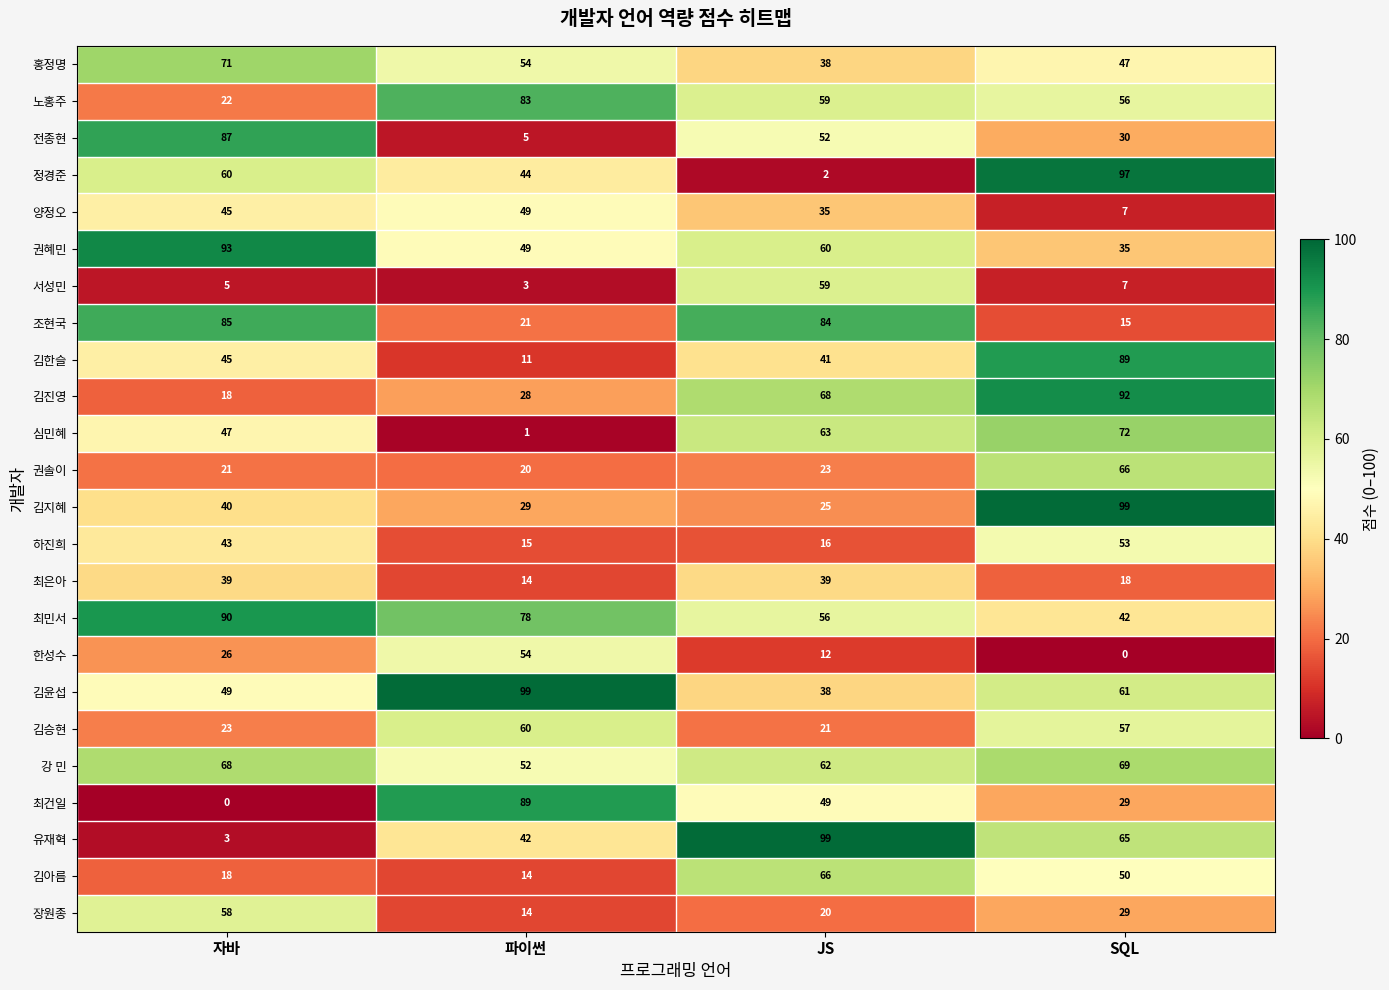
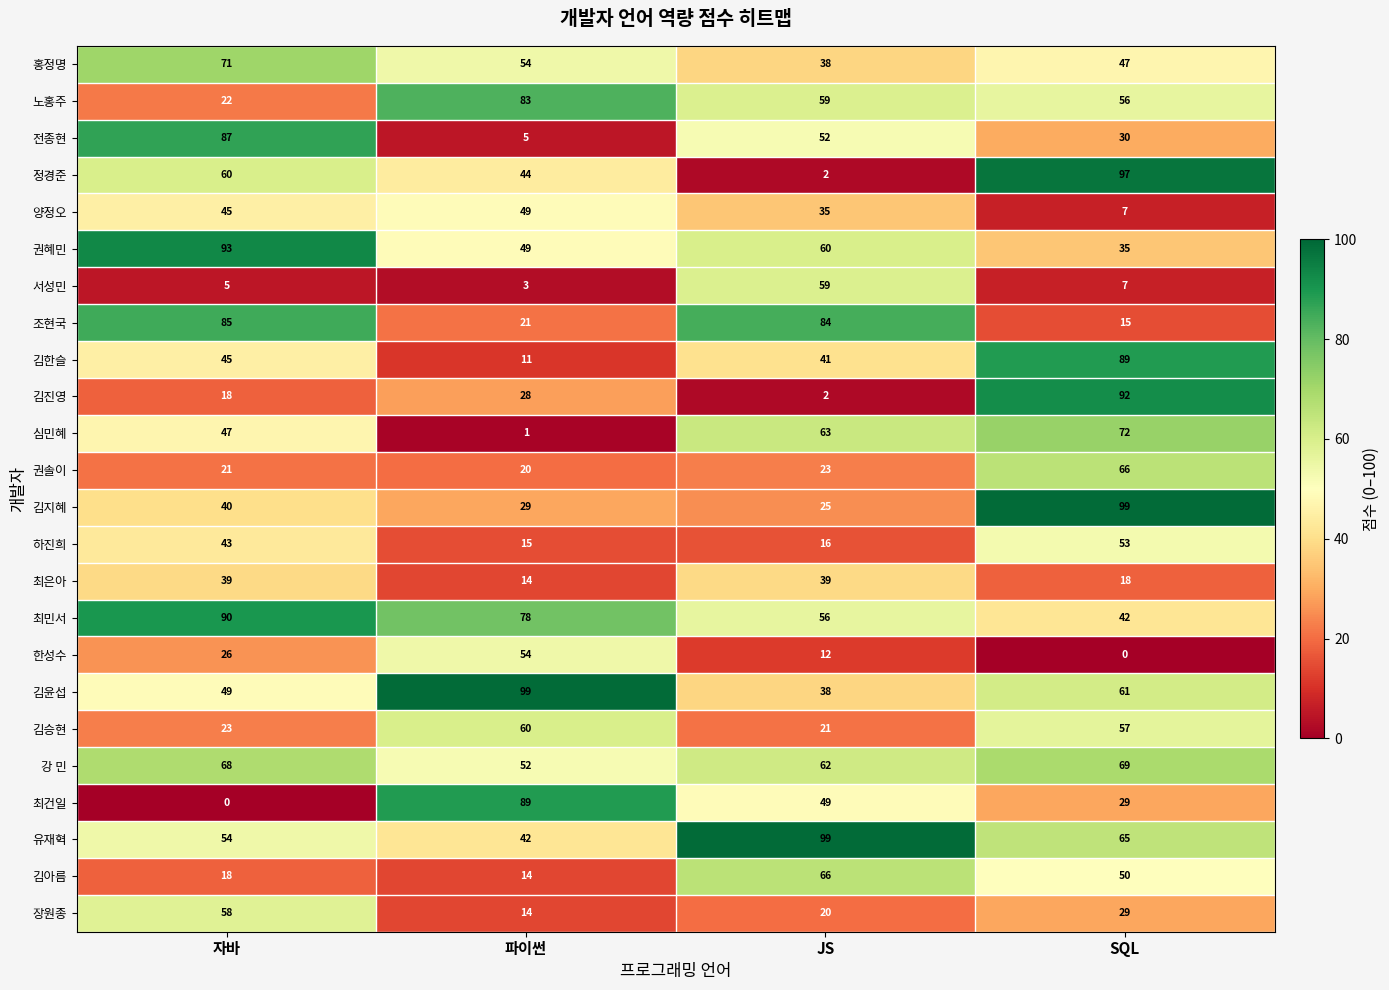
  {
    "홍정명": {
      "자바": 71,
      "파이썬": 54,
      "JS": 38,
      "SQL": 47
    },
    "노홍주": {
      "자바": 22,
      "파이썬": 83,
      "JS": 59,
      "SQL": 56
    },
    "전종현": {
      "자바": 87,
      "파이썬": 5,
      "JS": 52,
      "SQL": 30
    },
    "정경준": {
      "자바": 60,
      "파이썬": 44,
      "JS": 2,
      "SQL": 97
    },
    "양정오": {
      "자바": 45,
      "파이썬": 49,
      "JS": 35,
      "SQL": 7
    },
    "권혜민": {
      "자바": 93,
      "파이썬": 49,
      "JS": 60,
      "SQL": 35
    },
    "서성민": {
      "자바": 5,
      "파이썬": 3,
      "JS": 59,
      "SQL": 7
    },
    "조현국": {
      "자바": 85,
      "파이썬": 21,
      "JS": 84,
      "SQL": 15
    },
    "김한슬": {
      "자바": 45,
      "파이썬": 11,
      "JS": 41,
      "SQL": 89
    },
    "김진영": {
      "자바": 18,
      "파이썬": 28,
-     "JS": 68,
+     "JS": 2,
      "SQL": 92
    },
    "심민혜": {
      "자바": 47,
      "파이썬": 1,
      "JS": 63,
      "SQL": 72
    },
    "권솔이": {
      "자바": 21,
      "파이썬": 20,
      "JS": 23,
      "SQL": 66
    },
    "김지혜": {
      "자바": 40,
      "파이썬": 29,
      "JS": 25,
      "SQL": 99
    },
    "하진희": {
      "자바": 43,
      "파이썬": 15,
      "JS": 16,
      "SQL": 53
    },
    "최은아": {
      "자바": 39,
      "파이썬": 14,
      "JS": 39,
      "SQL": 18
    },
    "최민서": {
      "자바": 90,
      "파이썬": 78,
      "JS": 56,
      "SQL": 42
    },
    "한성수": {
      "자바": 26,
      "파이썬": 54,
      "JS": 12,
      "SQL": 0
    },
    "김윤섭": {
      "자바": 49,
      "파이썬": 99,
      "JS": 38,
      "SQL": 61
    },
    "김승현": {
      "자바": 23,
      "파이썬": 60,
      "JS": 21,
      "SQL": 57
    },
    "강 민": {
      "자바": 68,
      "파이썬": 52,
      "JS": 62,
      "SQL": 69
    },
    "최건일": {
      "자바": 0,
      "파이썬": 89,
      "JS": 49,
      "SQL": 29
    },
    "유재혁": {
-     "자바": 3,
+     "자바": 54,
      "파이썬": 42,
      "JS": 99,
      "SQL": 65
    },
    "김아름": {
      "자바": 18,
      "파이썬": 14,
      "JS": 66,
      "SQL": 50
    },
    "장원종": {
      "자바": 58,
      "파이썬": 14,
      "JS": 20,
      "SQL": 29
    }
  }
